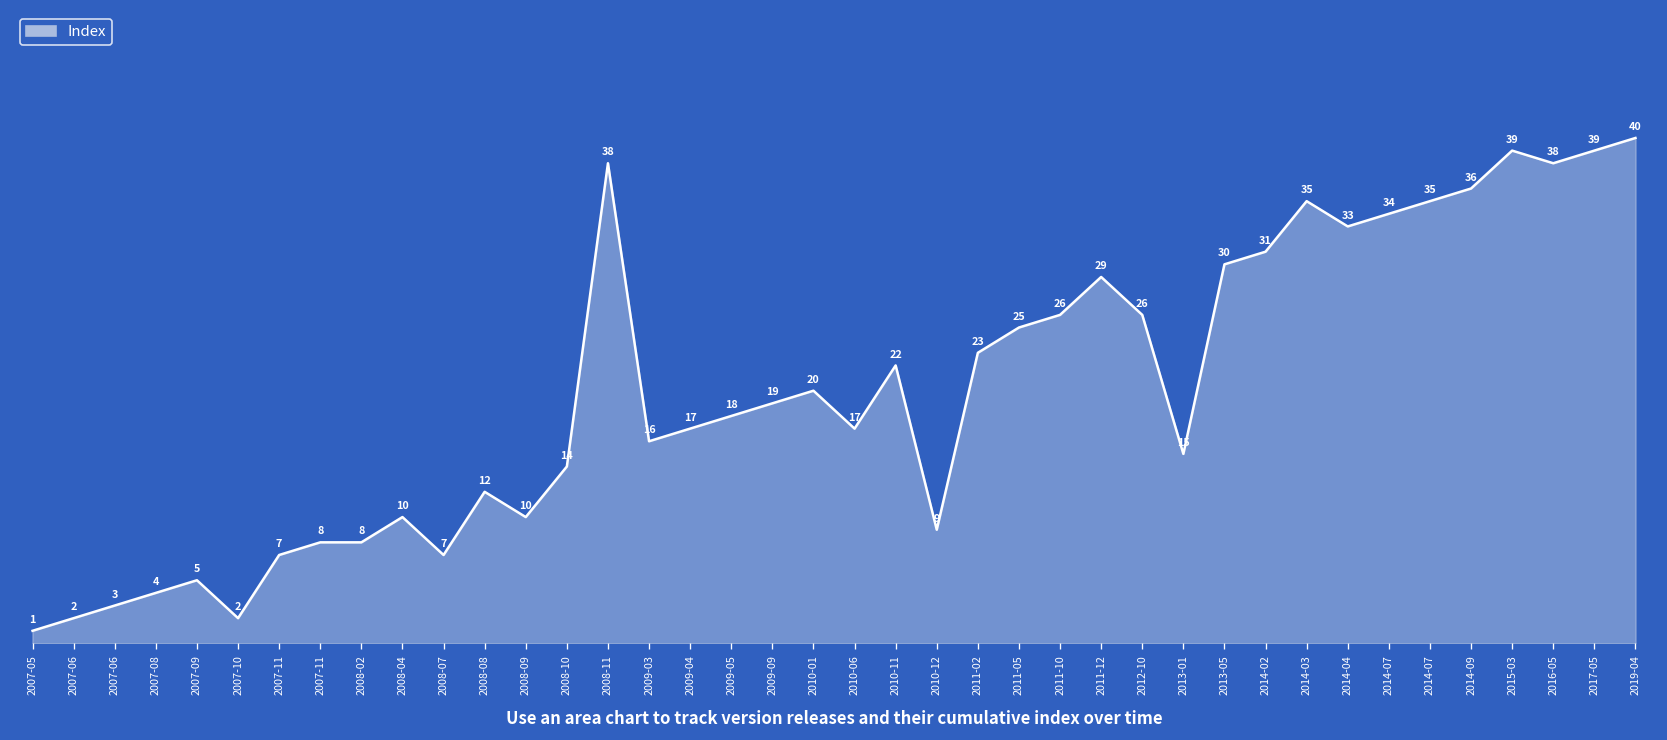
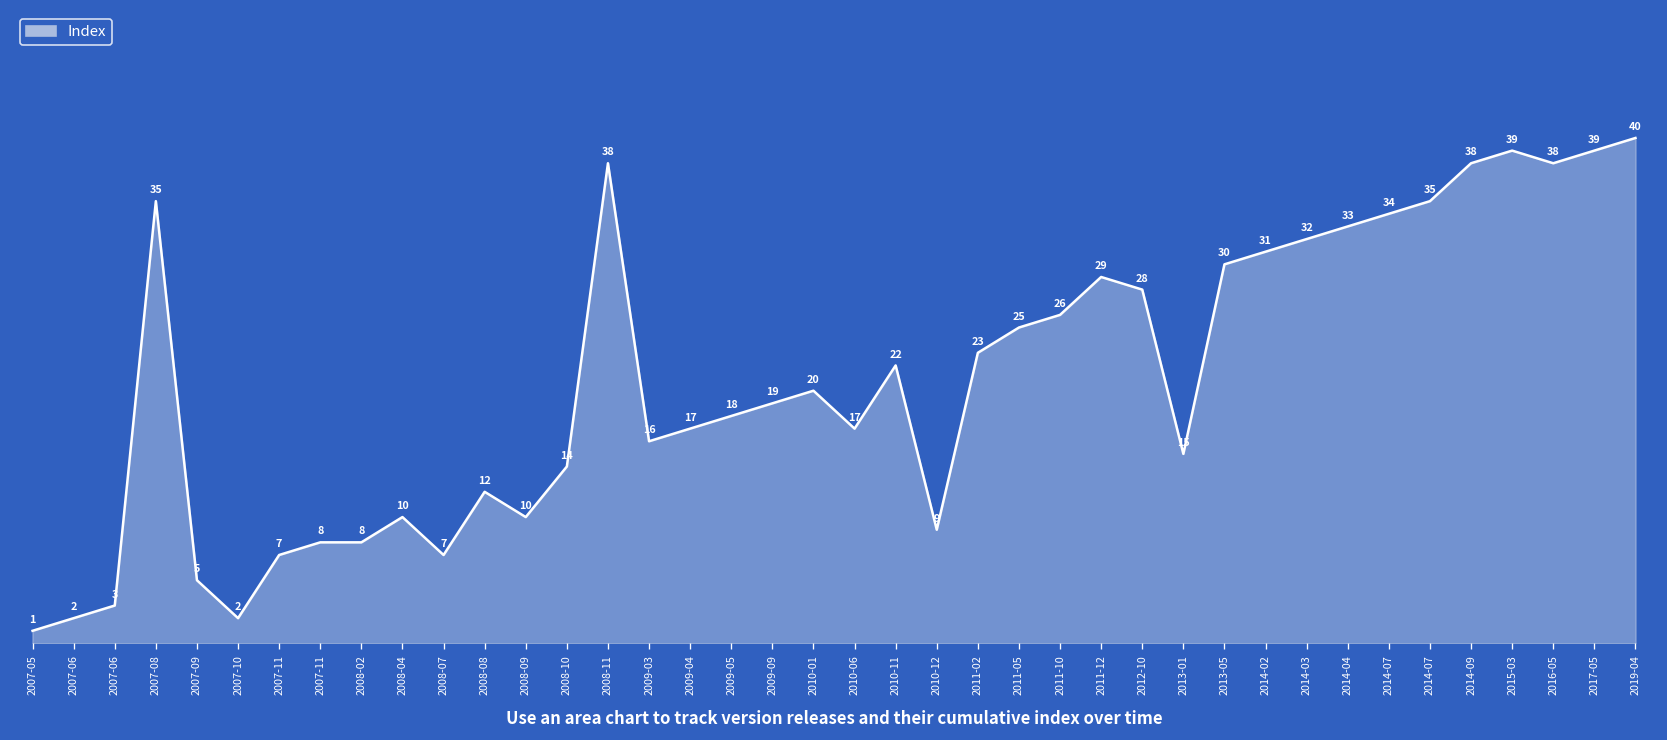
  {
    "2007-05": 1,
-   "2007-08": 4,
+   "2007-08": 35,
    "2007-09": 5,
    "2007-10": 2,
    "2008-02": 8,
    "2008-04": 10,
    "2008-07": 7,
    "2008-08": 12,
    "2008-09": 10,
    "2008-10": 14,
    "2008-11": 38,
    "2009-03": 16,
    "2009-04": 17,
    "2009-05": 18,
    "2009-09": 19,
    "2010-01": 20,
    "2010-06": 17,
    "2010-11": 22,
    "2011-02": 23,
    "2011-05": 25,
    "2011-10": 26,
    "2011-12": 29,
-   "2012-10": 26,
+   "2012-10": 28,
    "2013-01": 15,
    "2013-05": 30,
    "2014-02": 31,
-   "2014-03": 35,
+   "2014-03": 32,
    "2014-04": 33,
-   "2014-09": 36,
+   "2014-09": 38,
    "2015-03": 39,
    "2016-05": 38,
    "2017-05": 39,
    "2019-04": 40
  }
